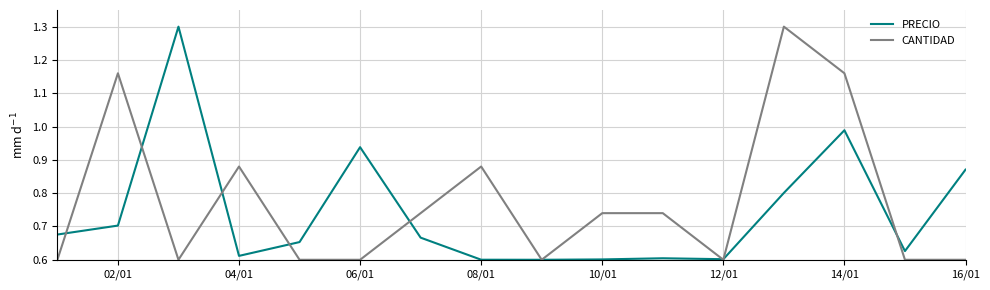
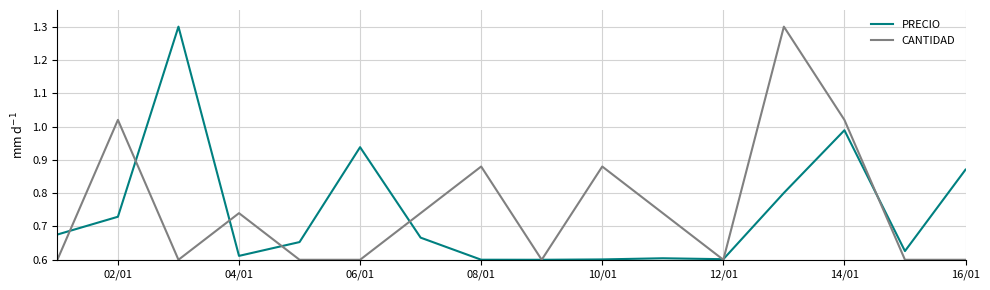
  {
    "PRECIO": {
-     "02/01": 0.70,
+     "02/01": 0.73,
      "04/01": 0.61,
      "06/01": 0.94,
      "08/01": 0.60,
      "10/01": 0.60,
      "14/01": 0.99,
      "16/01": 0.87
    },
    "CANTIDAD": {
-     "02/01": 1.16,
-     "04/01": 0.88,
+     "02/01": 1.02,
+     "04/01": 0.74,
      "06/01": 0.60,
      "08/01": 0.88,
-     "10/01": 0.74,
-     "14/01": 1.16,
+     "10/01": 0.88,
+     "14/01": 1.02,
      "16/01": 0.60
    }
  }
